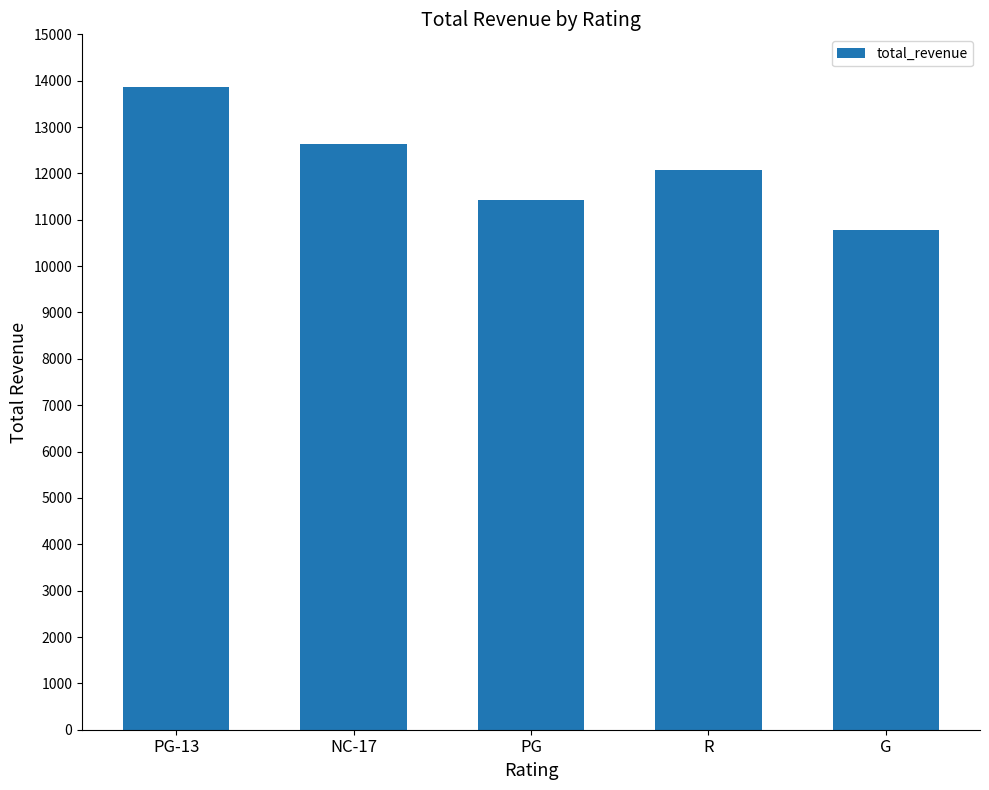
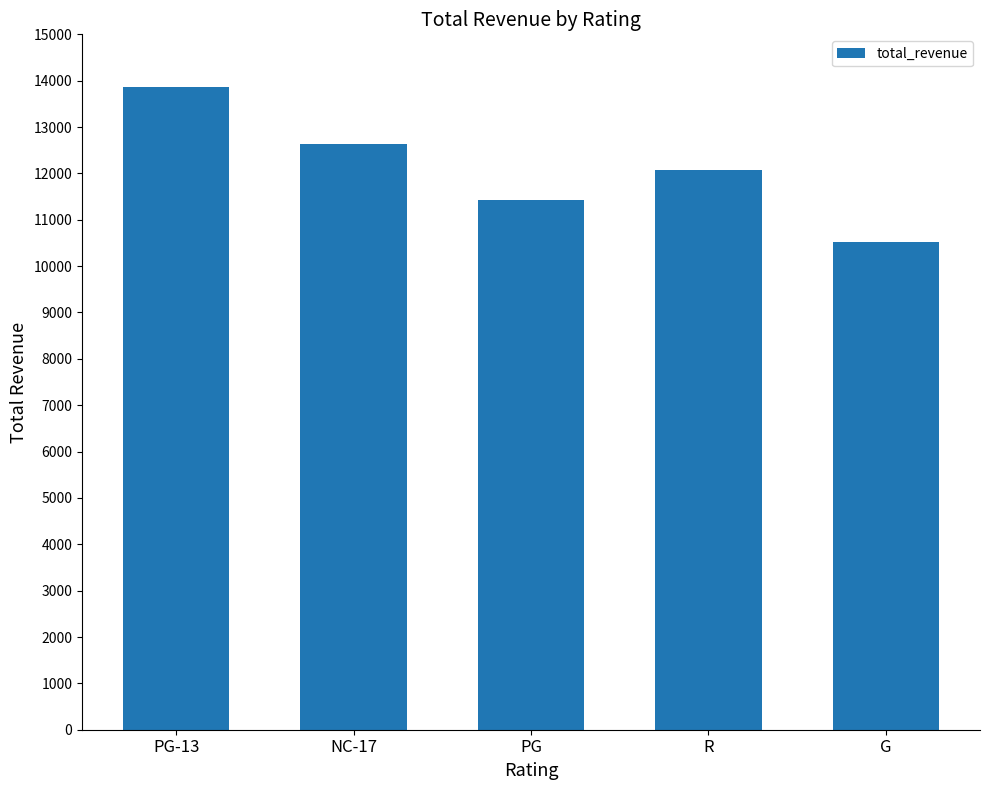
  {
    "PG-13": 13900,
    "NC-17": 12600,
    "PG": 11400,
    "R": 12100,
-   "G": 10800
+   "G": 10500
  }
